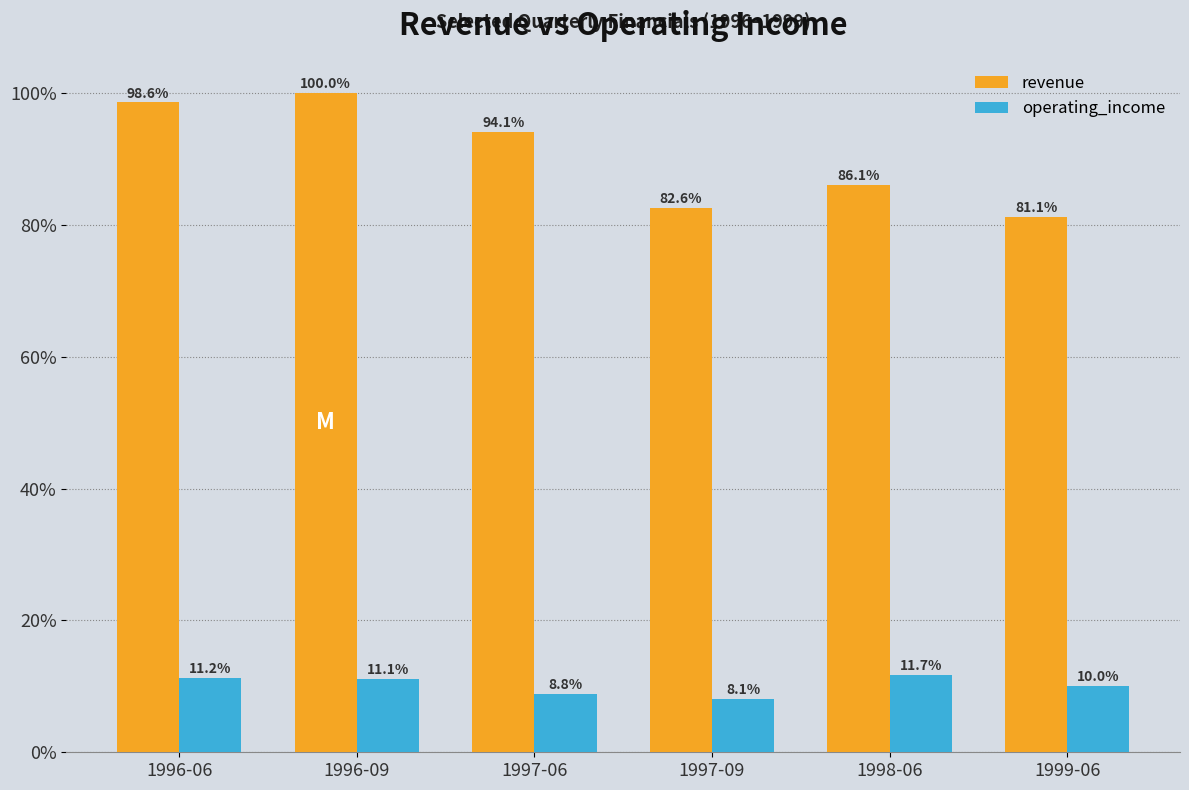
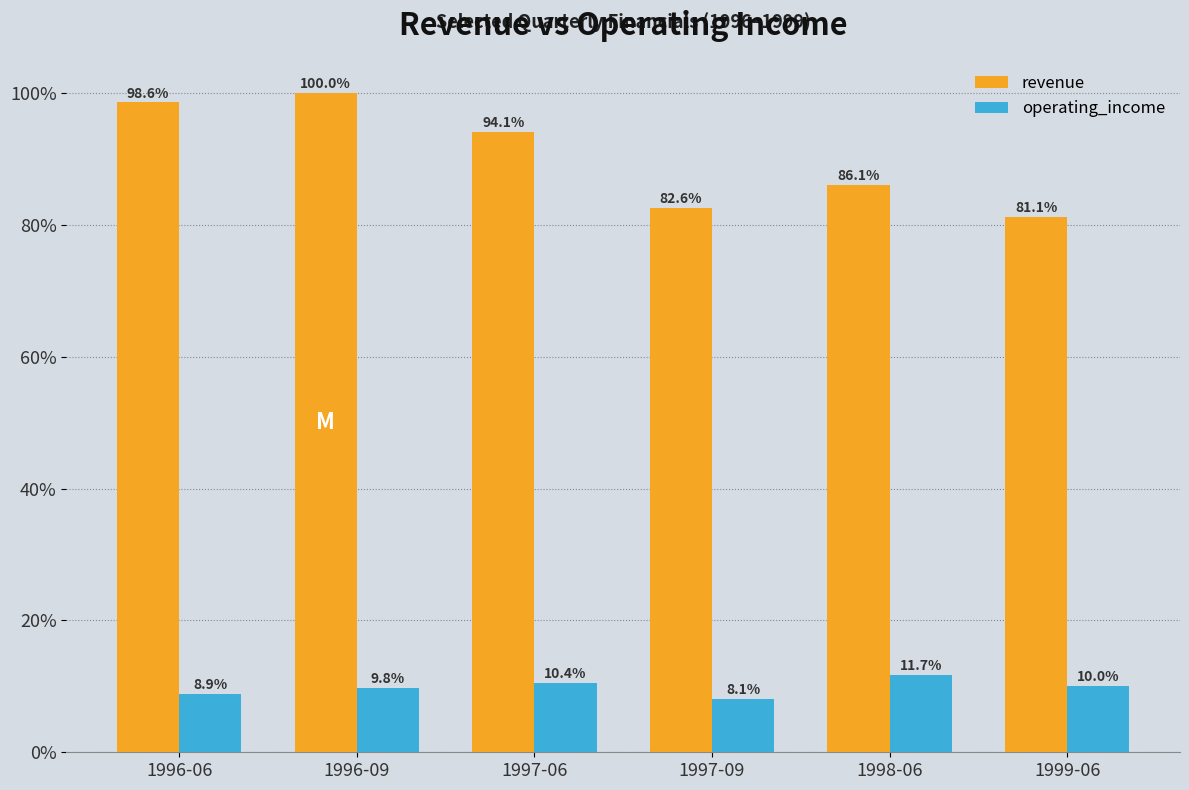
  {
    "revenue": {
      "1996-06": "98.6%",
      "1996-09": "100.0%",
      "1997-06": "94.1%",
      "1997-09": "82.6%",
      "1998-06": "86.1%",
      "1999-06": "81.1%"
    },
    "operating_income": {
-     "1996-06": "11.2%",
-     "1996-09": "11.1%",
-     "1997-06": "8.8%",
+     "1996-06": "8.9%",
+     "1996-09": "9.8%",
+     "1997-06": "10.4%",
      "1997-09": "8.1%",
      "1998-06": "11.7%",
      "1999-06": "10.0%"
    }
  }
